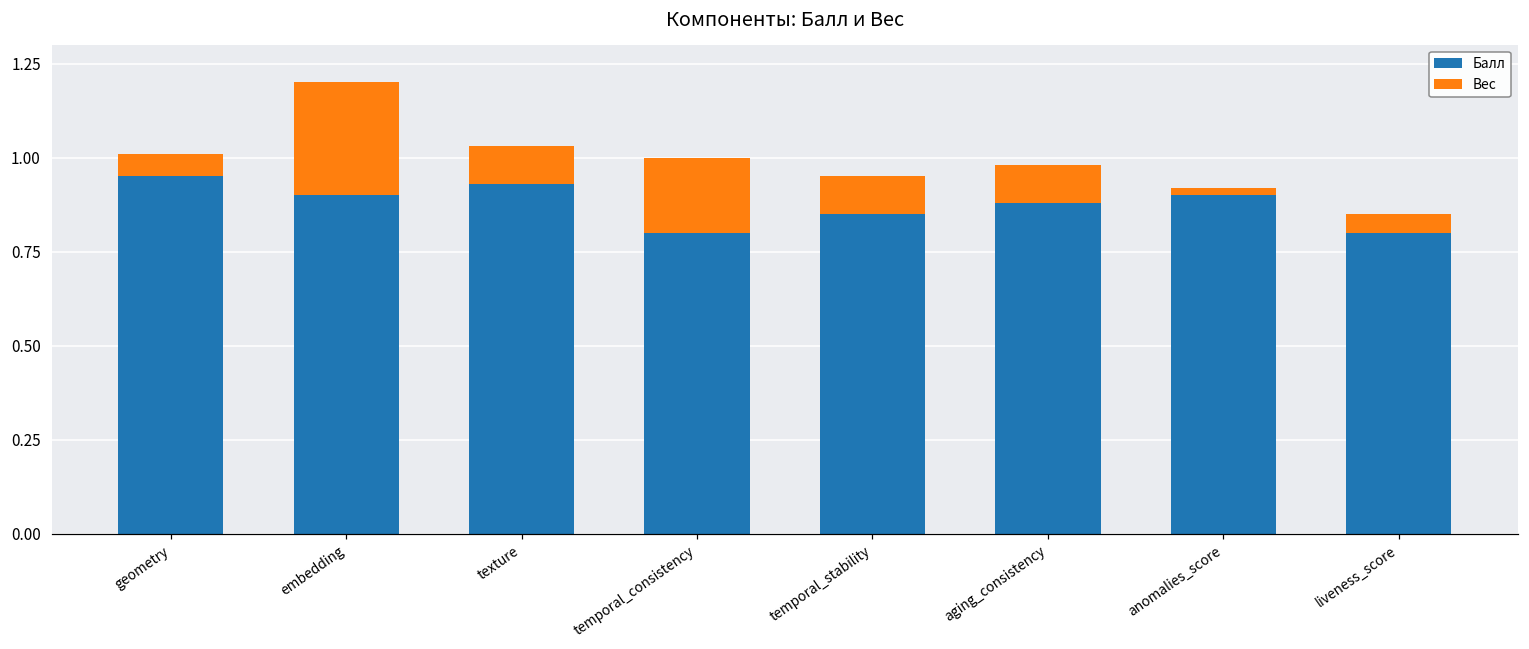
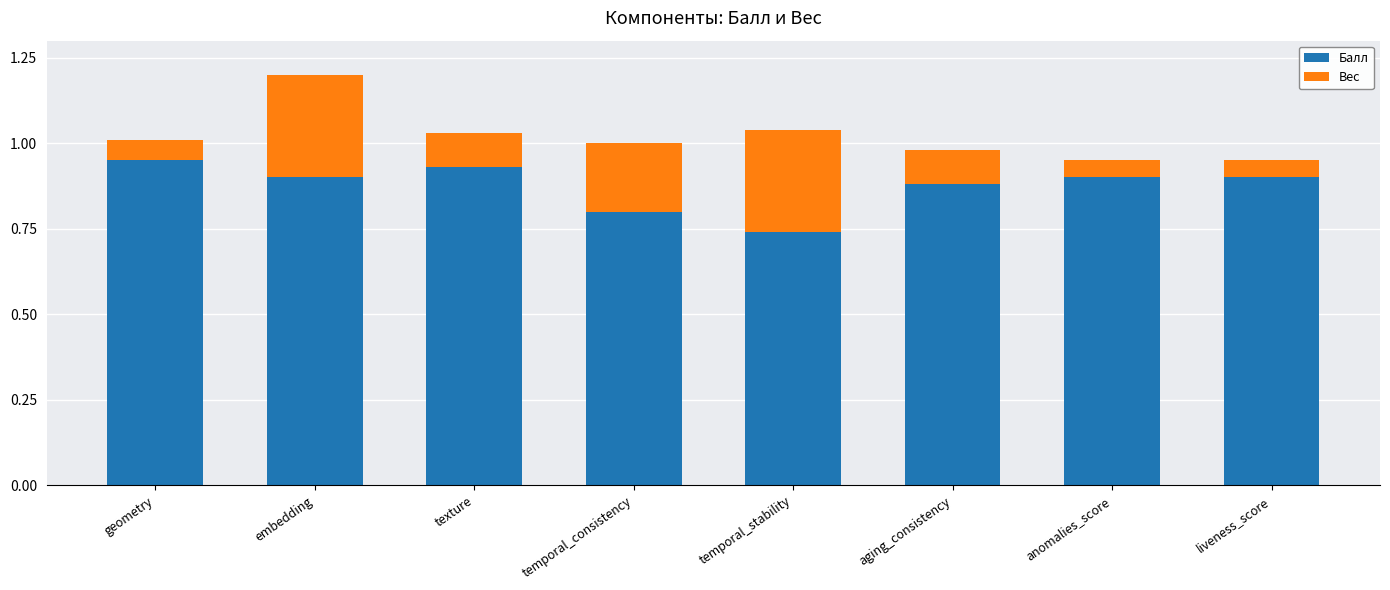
  {
    "Балл": {
      "geometry": 0.95,
      "embedding": 0.90,
      "texture": 0.93,
      "temporal_consistency": 0.80,
-     "temporal_stability": 0.85,
+     "temporal_stability": 0.74,
      "aging_consistency": 0.88,
      "anomalies_score": 0.90,
-     "liveness_score": 0.8
+     "liveness_score": 0.9
    },
    "Вес": {
      "geometry": 0.06,
      "embedding": 0.30,
      "texture": 0.10,
      "temporal_consistency": 0.20,
-     "temporal_stability": 0.1,
+     "temporal_stability": 0.3,
      "aging_consistency": 0.10,
-     "anomalies_score": 0.02,
+     "anomalies_score": 0.05,
      "liveness_score": 0.05
    }
  }
